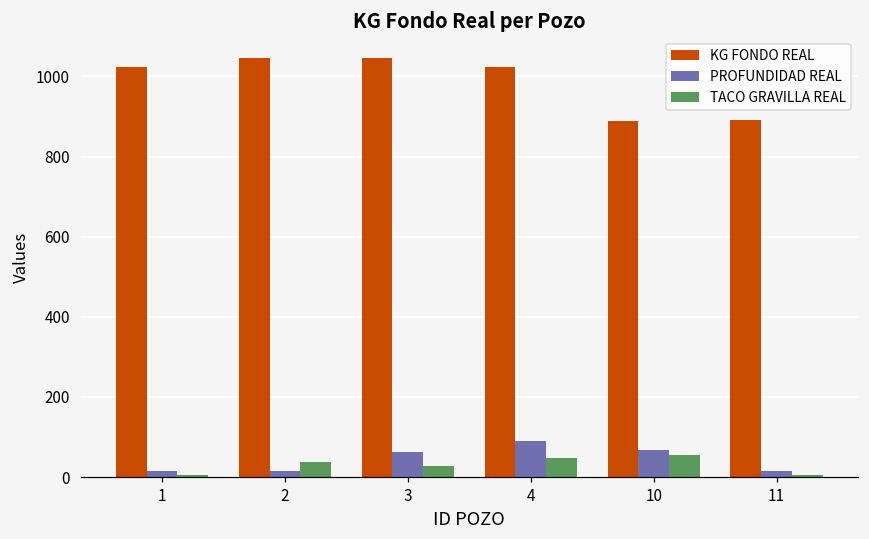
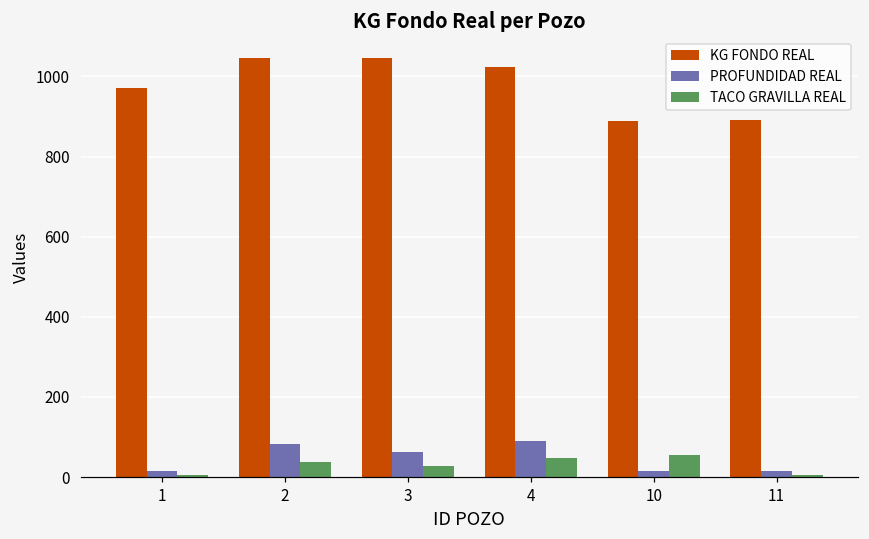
  {
    "KG FONDO REAL": {
-     "1": 1020,
+     "1": 970,
      "2": 1050,
      "3": 1050,
      "4": 1020,
      "10": 890,
      "11": 890
    },
    "PROFUNDIDAD REAL": {
      "1": 20,
-     "2": 20,
+     "2": 80,
      "3": 60,
      "4": 90,
-     "10": 70,
+     "10": 20,
      "11": 20
    },
    "TACO GRAVILLA REAL": {
      "2": 40,
      "3": 30,
      "4": 50,
      "10": 50
    }
  }
